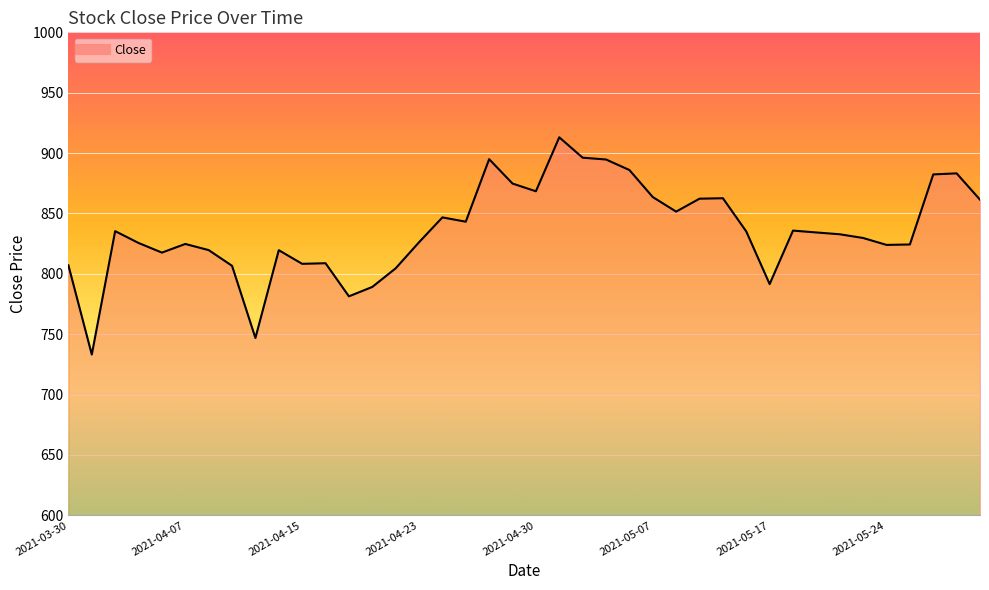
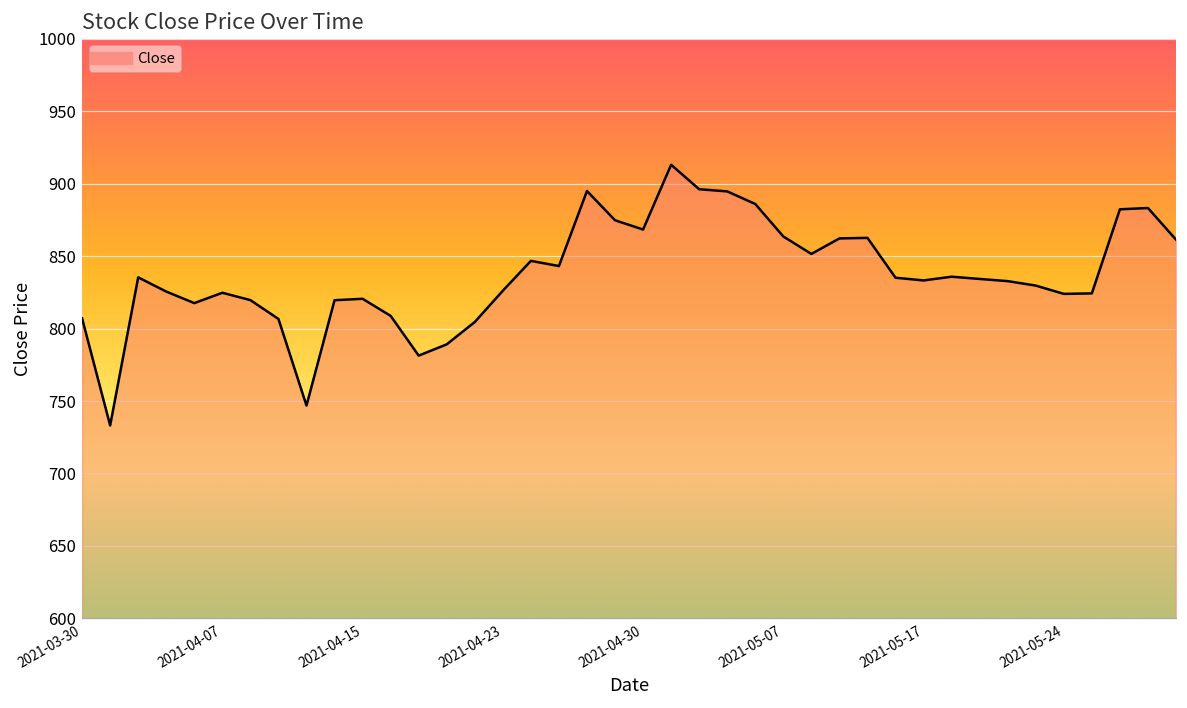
  {
    "2021-03-30": 807,
    "2021-04-07": 825,
-   "2021-04-15": 808,
+   "2021-04-15": 821,
    "2021-04-23": 826,
    "2021-04-30": 868,
    "2021-05-07": 864,
-   "2021-05-17": 792,
+   "2021-05-17": 833,
    "2021-05-24": 824
  }
